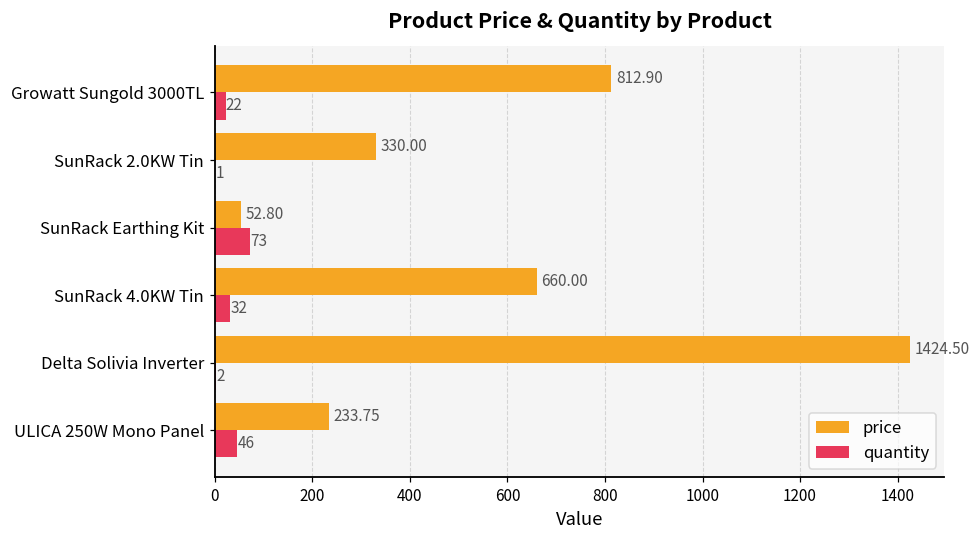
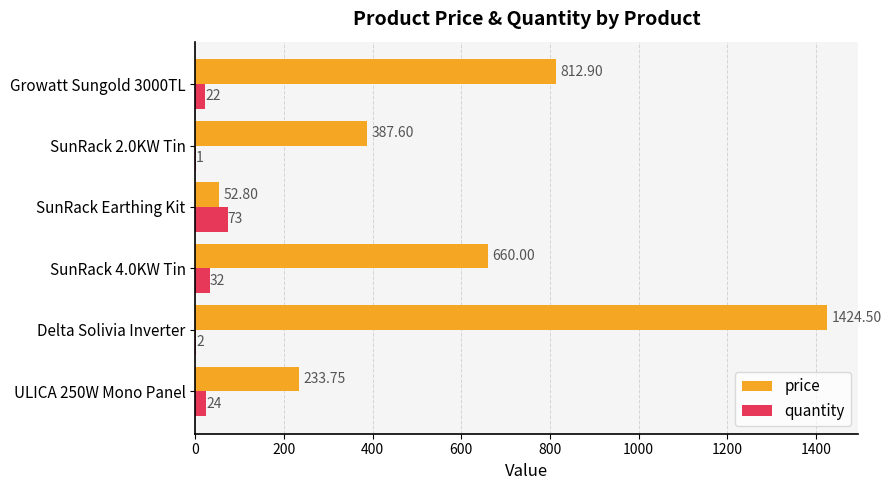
  {
    "price": {
      "Growatt Sungold 3000TL": 812.90,
-     "SunRack 2.0KW Tin": 330.00,
+     "SunRack 2.0KW Tin": 387.60,
      "SunRack Earthing Kit": 52.80,
      "SunRack 4.0KW Tin": 660.00,
      "Delta Solivia Inverter": 1424.50,
      "ULICA 250W Mono Panel": 233.75
    },
    "quantity": {
      "Growatt Sungold 3000TL": 22,
      "SunRack 2.0KW Tin": 1,
      "SunRack Earthing Kit": 73,
      "SunRack 4.0KW Tin": 32,
      "Delta Solivia Inverter": 2,
-     "ULICA 250W Mono Panel": 46
+     "ULICA 250W Mono Panel": 24
    }
  }
